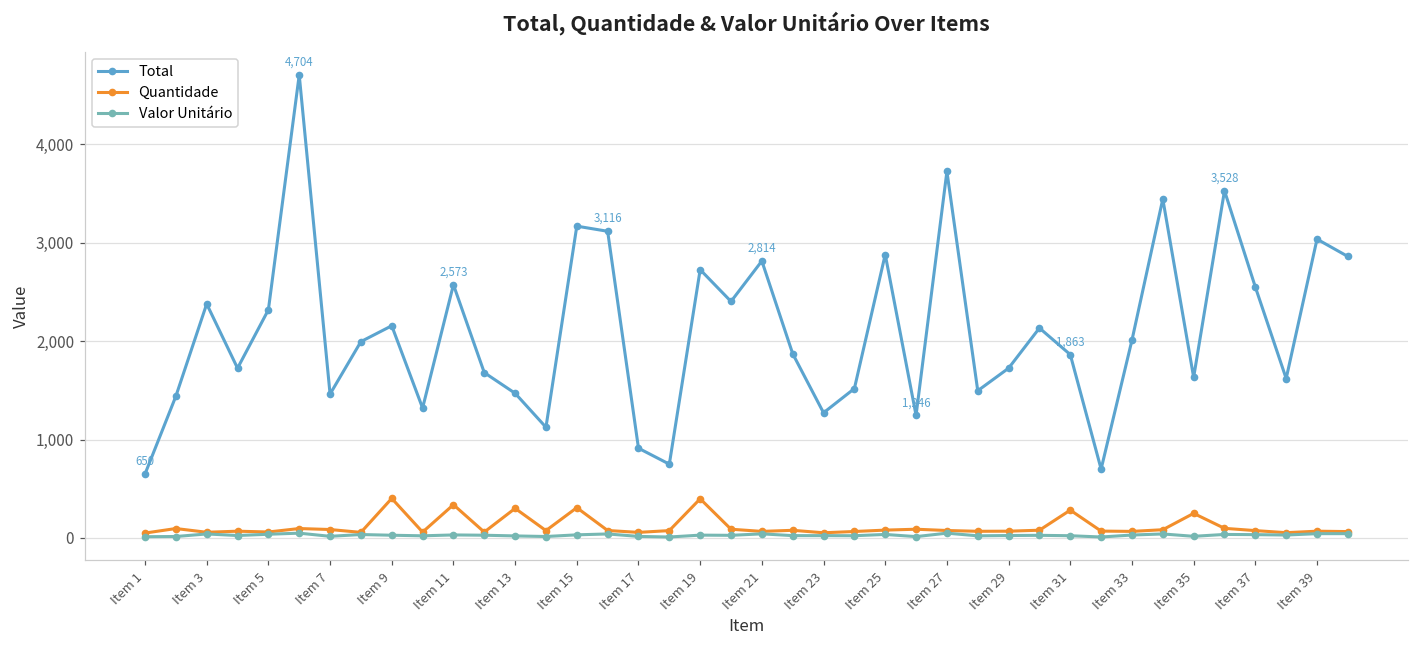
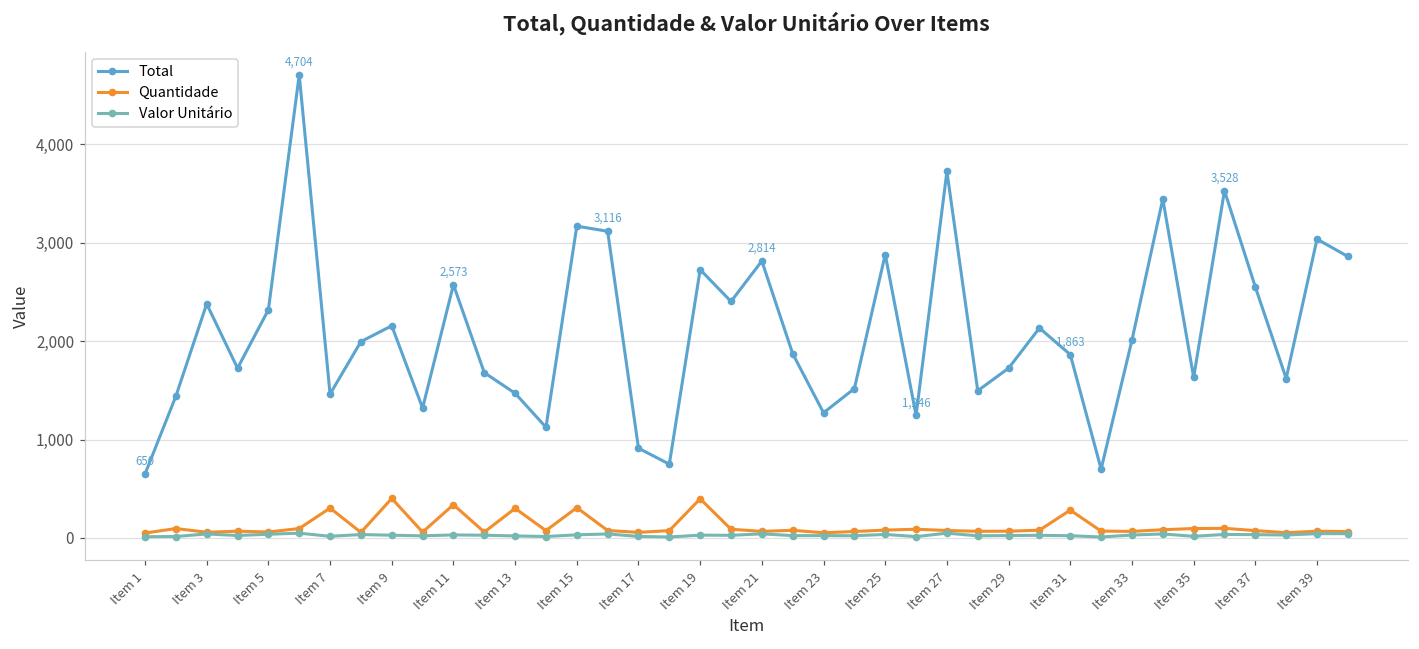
  {
    "Quantidade": {
      "Item 1": 100,
-     "Item 7": 100,
+     "Item 7": 300,
      "Item 9": 400,
      "Item 11": 300,
      "Item 13": 300,
      "Item 15": 300,
      "Item 17": 100,
      "Item 19": 400,
      "Item 23": 100,
      "Item 25": 100,
      "Item 29": 100,
      "Item 31": 300,
      "Item 33": 100,
-     "Item 35": 300,
+     "Item 35": 100,
      "Item 37": 100
    }
  }
